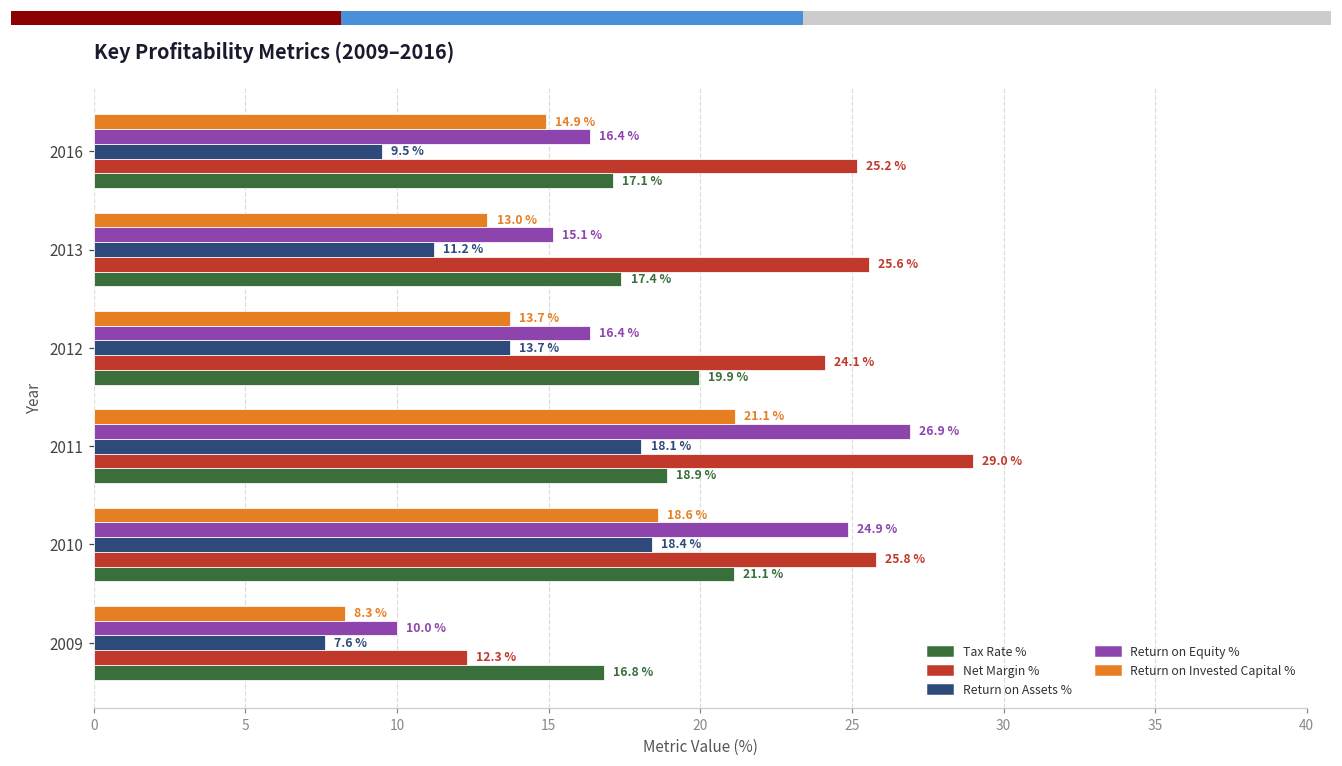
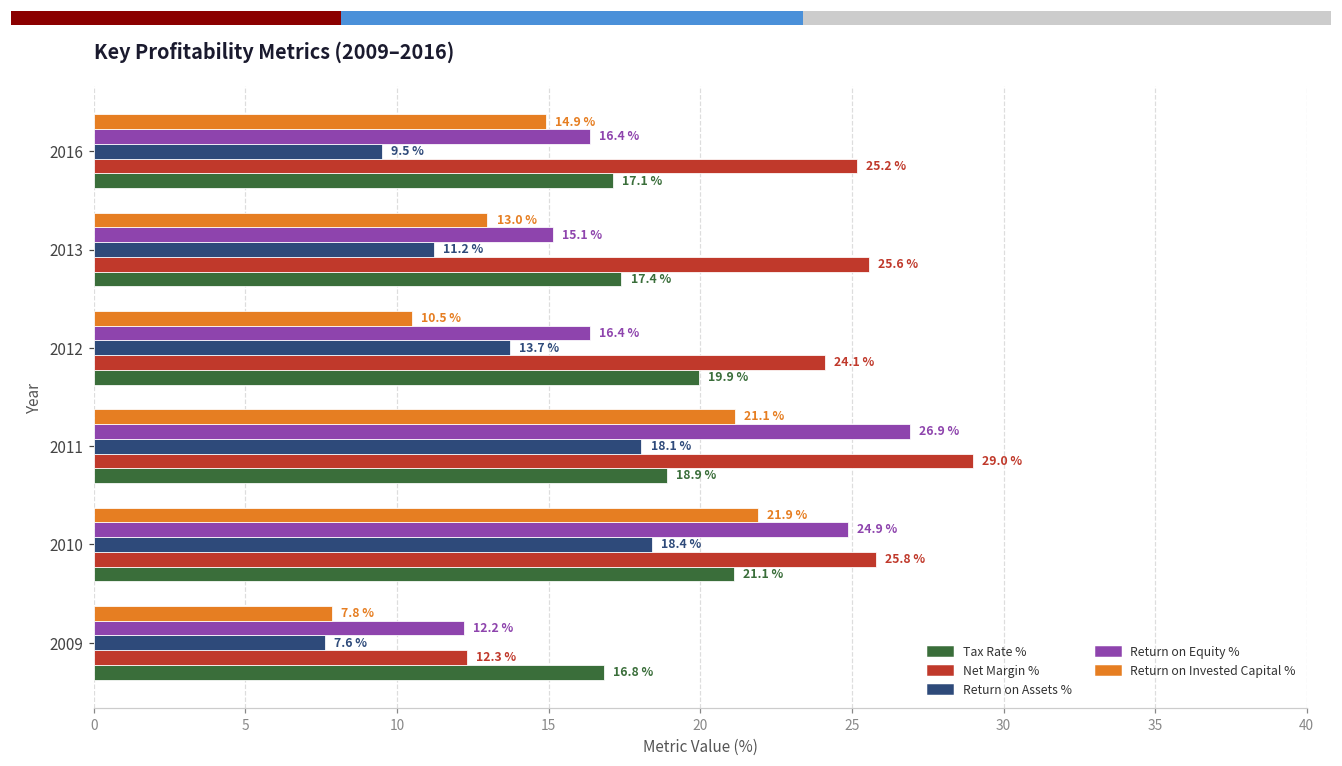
  {
    "Tax Rate %": {
      "2016": "17.1 %",
      "2013": "17.4 %",
      "2012": "19.9 %",
      "2011": "18.9 %",
      "2010": "21.1 %",
      "2009": "16.8 %"
    },
    "Net Margin %": {
      "2016": "25.2 %",
      "2013": "25.6 %",
      "2012": "24.1 %",
      "2011": "29.0 %",
      "2010": "25.8 %",
      "2009": "12.3 %"
    },
    "Return on Assets %": {
      "2016": "9.5 %",
      "2013": "11.2 %",
      "2012": "13.7 %",
      "2011": "18.1 %",
      "2010": "18.4 %",
      "2009": "7.6 %"
    },
    "Return on Equity %": {
      "2016": "16.4 %",
      "2013": "15.1 %",
      "2012": "16.4 %",
      "2011": "26.9 %",
      "2010": "24.9 %",
-     "2009": "10.0 %"
+     "2009": "12.2 %"
    },
    "Return on Invested Capital %": {
      "2016": "14.9 %",
      "2013": "13.0 %",
-     "2012": "13.7 %",
+     "2012": "10.5 %",
      "2011": "21.1 %",
-     "2010": "18.6 %",
-     "2009": "8.3 %"
+     "2010": "21.9 %",
+     "2009": "7.8 %"
    }
  }
